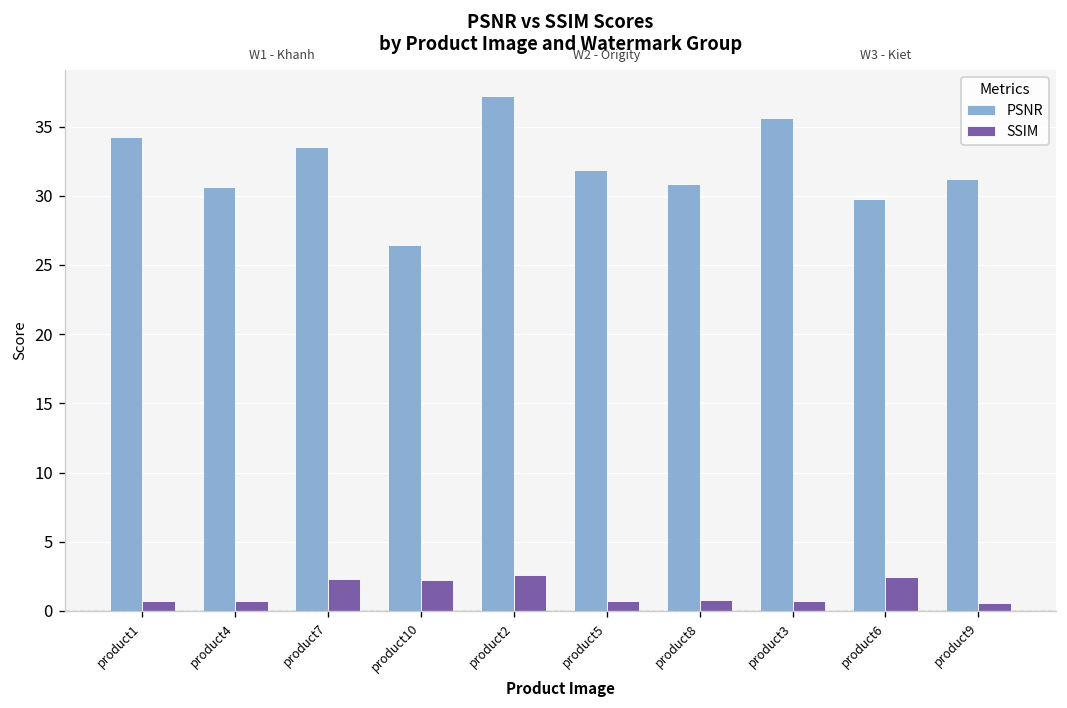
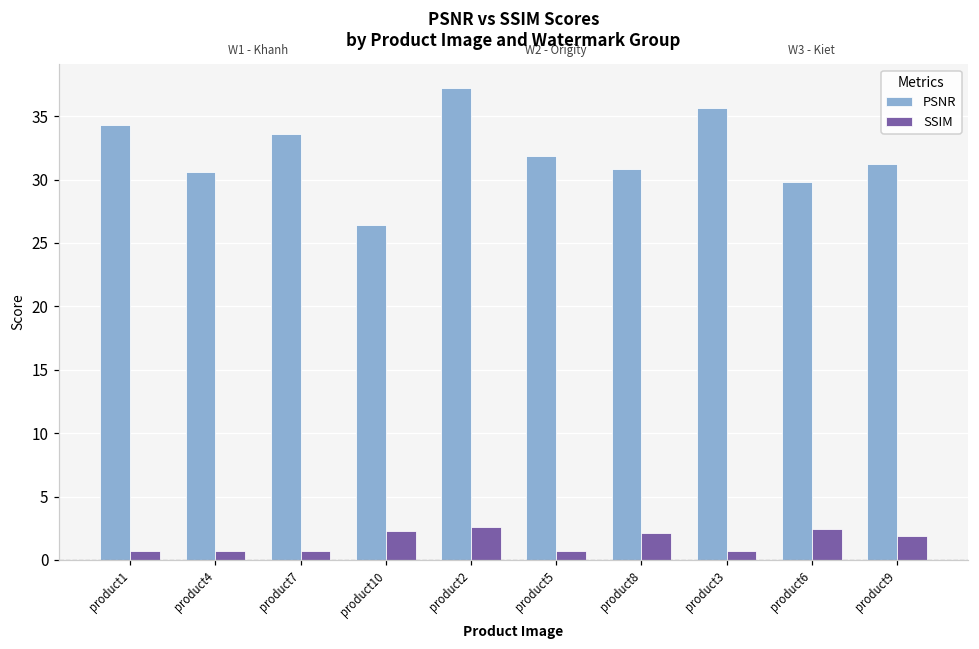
  {
    "PSNR": {
      "product1": 34.3,
      "product4": 30.6,
      "product7": 33.6,
      "product10": 26.4,
      "product2": 37.2,
      "product5": 31.9,
      "product8": 30.8,
      "product3": 35.6,
      "product6": 29.8,
      "product9": 31.2
    },
    "SSIM": {
      "product1": 0.7,
      "product4": 0.7,
-     "product7": 2.3,
+     "product7": 0.7,
      "product10": 2.3,
      "product2": 2.6,
      "product5": 0.7,
-     "product8": 0.8,
+     "product8": 2.2,
      "product3": 0.7,
      "product6": 2.4,
-     "product9": 0.6
+     "product9": 1.9
    }
  }
